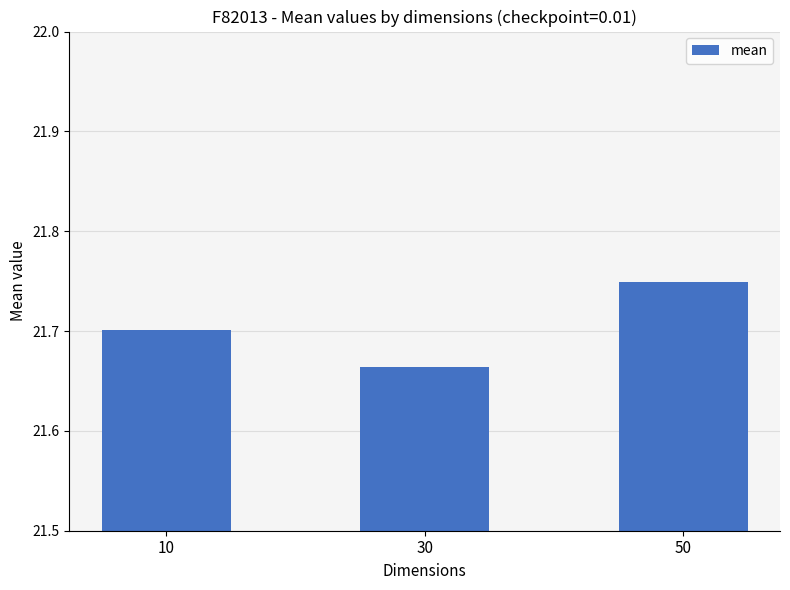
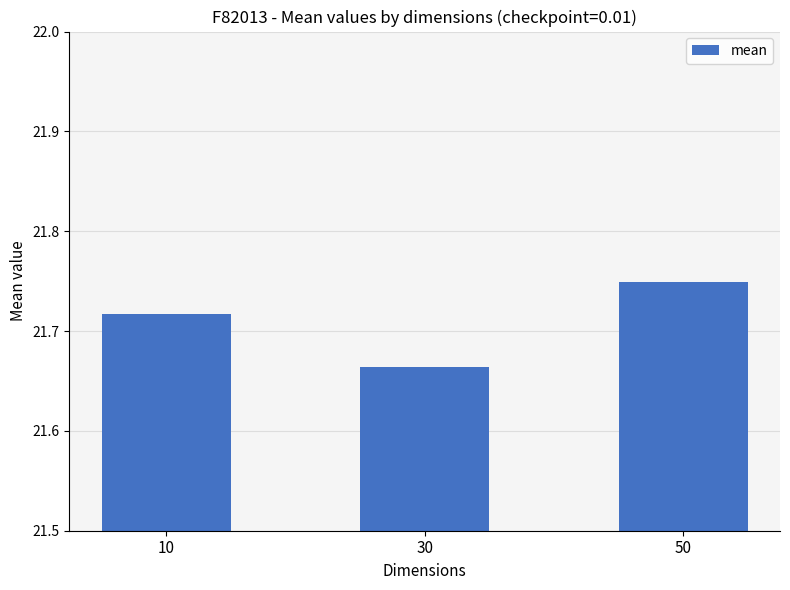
  {
-   "10": 21.70,
+   "10": 21.72,
    "30": 21.66,
    "50": 21.75
  }
